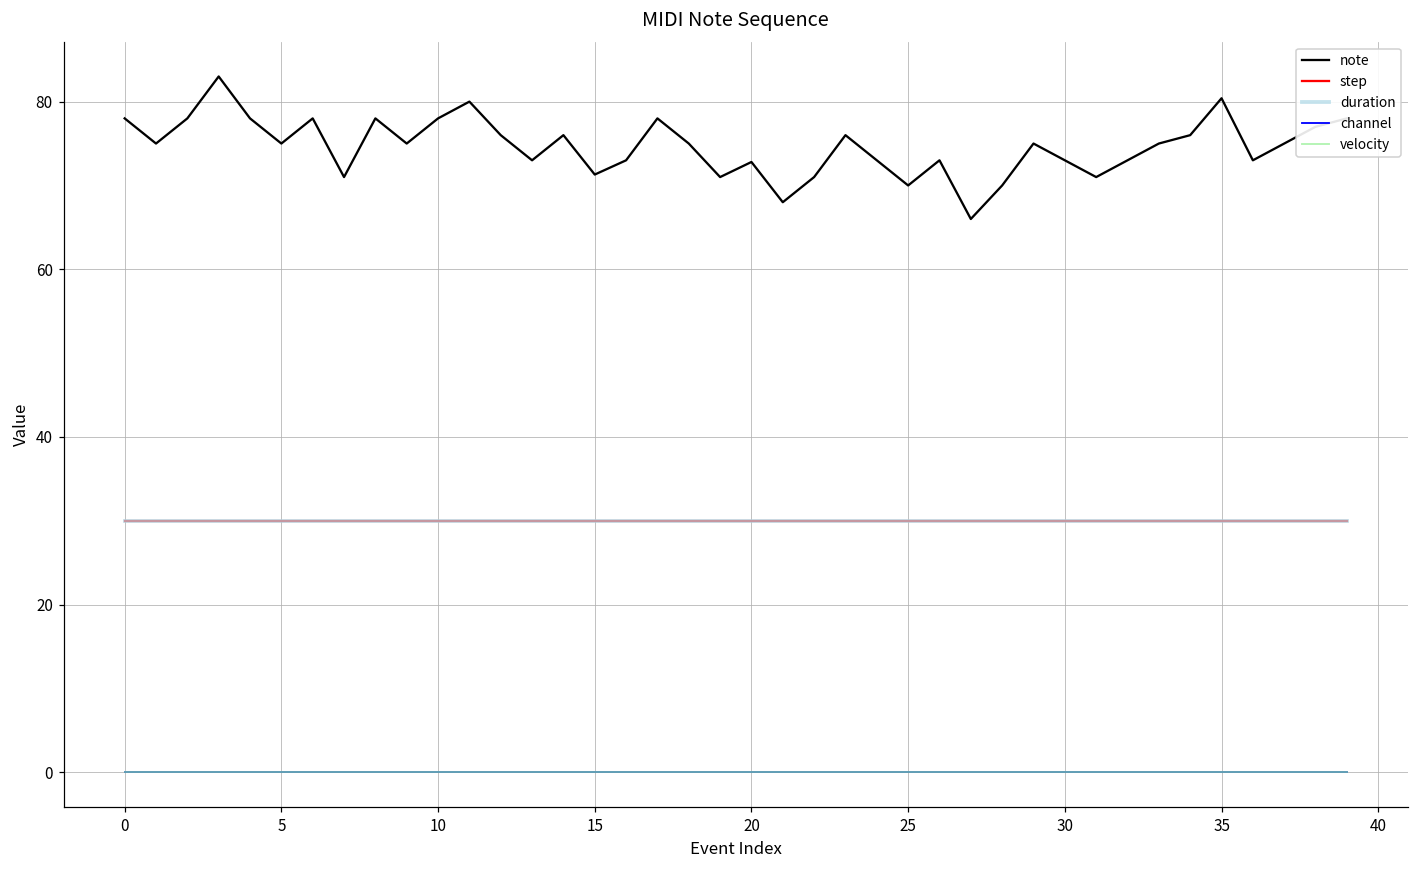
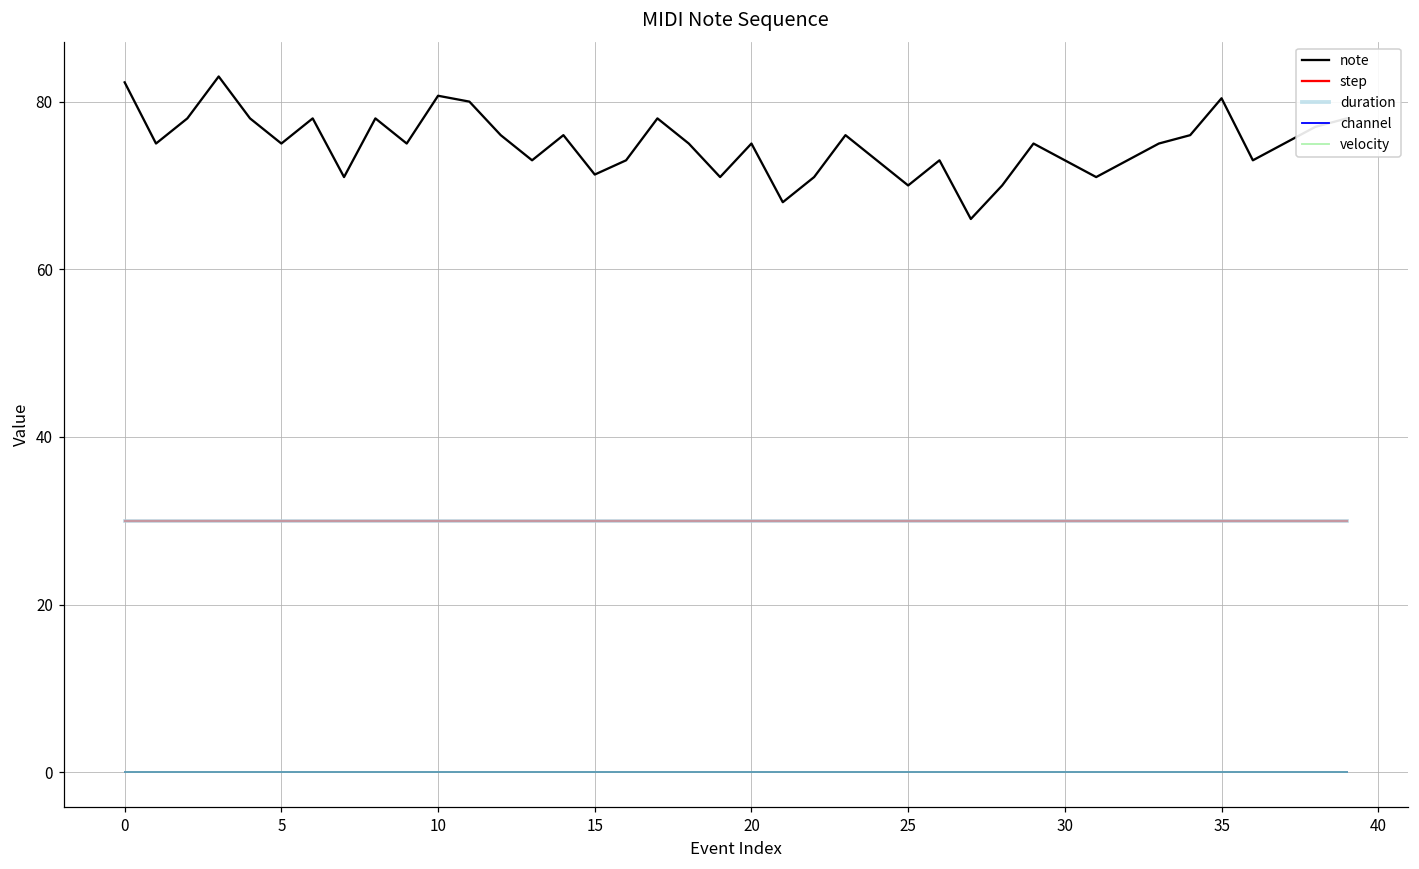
  {
    "note": {
-     "0": 78,
+     "0": 82,
      "5": 75,
-     "10": 78,
+     "10": 81,
      "15": 71,
-     "20": 73,
+     "20": 75,
      "25": 70,
      "30": 73,
      "35": 80
    },
    "duration": {
      "0": 30,
      "5": 30,
      "10": 30,
      "15": 30,
      "20": 30,
      "25": 30,
      "30": 30,
      "35": 30
    },
    "velocity": {
      "0": 0,
      "5": 0,
      "10": 0,
      "15": 0,
      "20": 0,
      "25": 0,
      "30": 0,
      "35": 0
    }
  }
